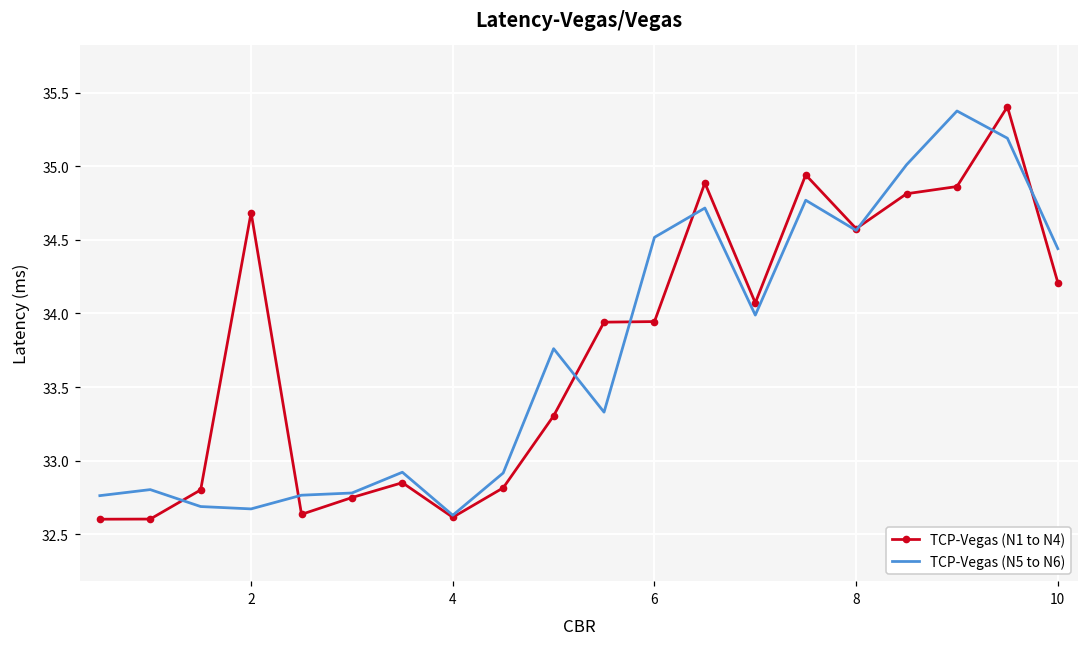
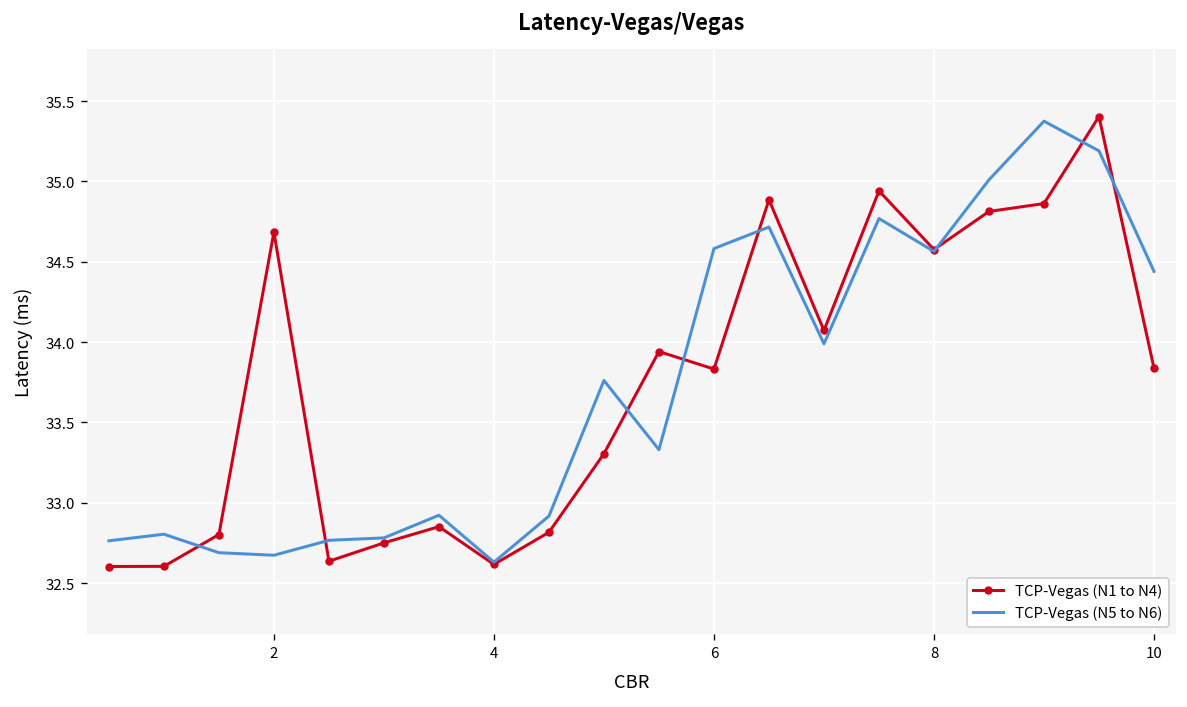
  {
    "TCP-Vegas (N1 to N4)": {
      "2": 34.69,
-     "6": 33.95,
-     "10": 34.21
+     "6": 33.83,
+     "10": 33.84
    },
    "TCP-Vegas (N5 to N6)": {
      "2": 32.67,
-     "6": 34.52,
+     "6": 34.58,
      "10": 34.44
    }
  }
